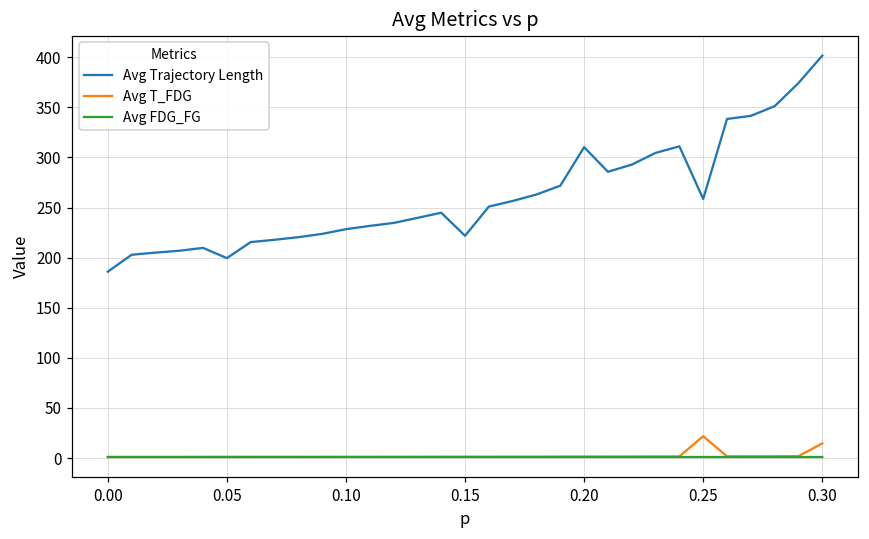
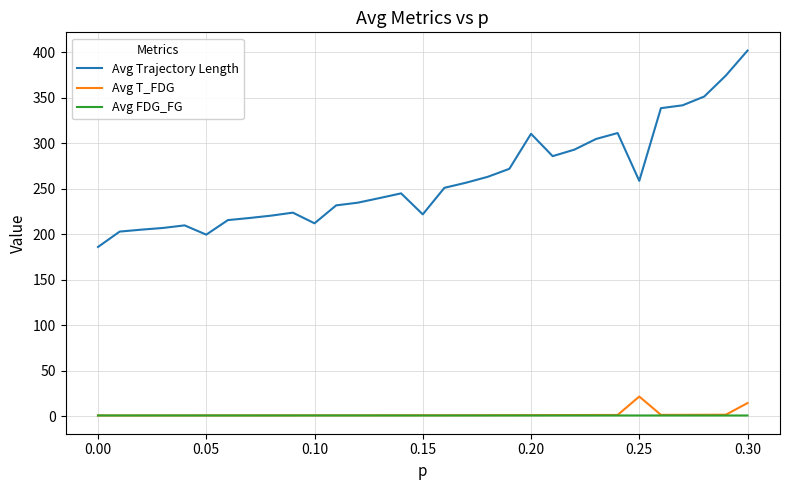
  {
    "Avg Trajectory Length": {
      "0.00": 190,
      "0.05": 200,
-     "0.10": 230,
+     "0.10": 210,
      "0.15": 220,
      "0.20": 310,
      "0.25": 260,
      "0.30": 400
    },
    "Avg T_FDG": {
      "0.25": 20,
      "0.30": 10
    },
    "Avg FDG_FG": {
      "0.25": 0,
      "0.30": 0
    }
  }
